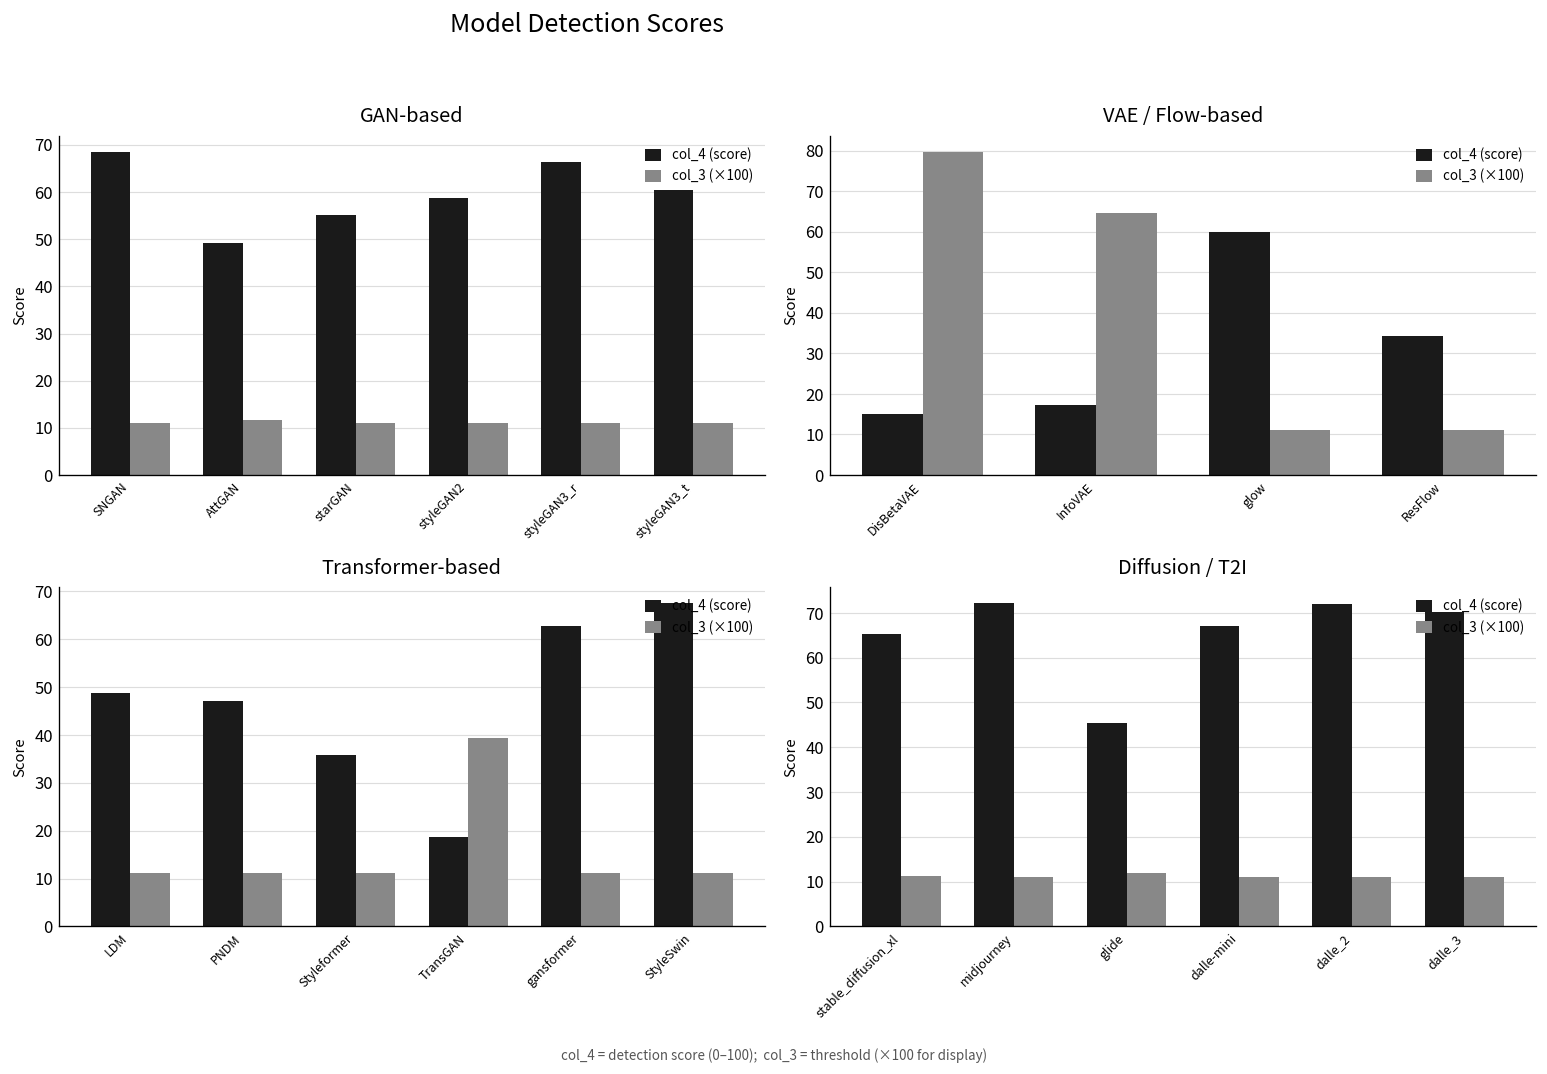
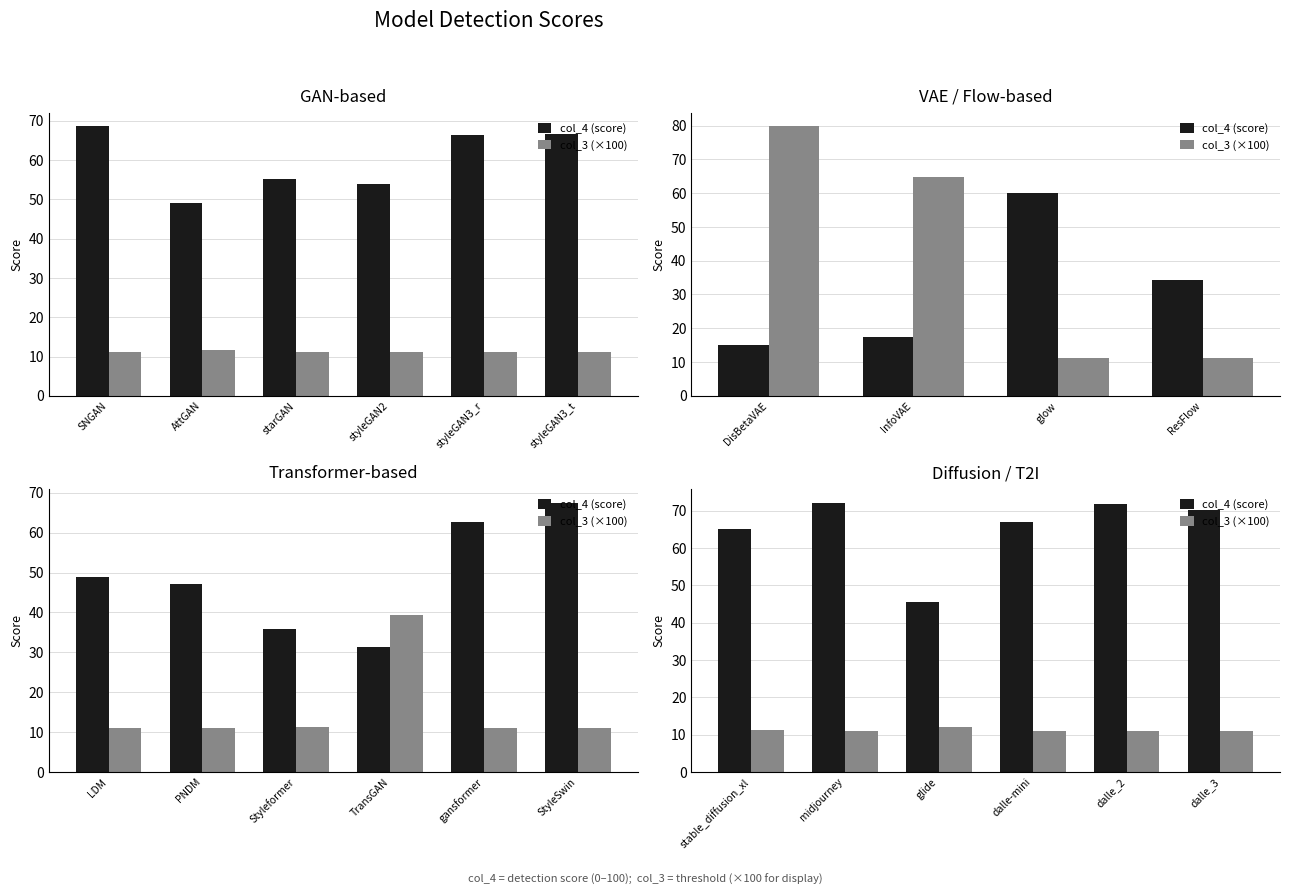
  {
    "GAN-based": {
      "col_4 (score)": {
        "SNGAN": 69,
        "AttGAN": 49,
        "starGAN": 55,
-       "styleGAN2": 59,
+       "styleGAN2": 54,
        "styleGAN3_r": 66,
-       "styleGAN3_t": 60
+       "styleGAN3_t": 67
      },
      "col_3 (×100)": {
        "SNGAN": 11,
        "AttGAN": 12,
        "starGAN": 11,
        "styleGAN2": 11,
        "styleGAN3_r": 11,
        "styleGAN3_t": 11
      }
    },
    "VAE / Flow-based": {
      "col_4 (score)": {
        "DisBetaVAE": 15,
        "InfoVAE": 17,
        "glow": 60,
        "ResFlow": 34
      },
      "col_3 (×100)": {
        "DisBetaVAE": 80,
        "InfoVAE": 65,
        "glow": 11,
        "ResFlow": 11
      }
    },
    "Transformer-based": {
      "col_4 (score)": {
        "LDM": 49,
        "PNDM": 47,
        "Styleformer": 36,
-       "TransGAN": 19,
+       "TransGAN": 31,
        "gansformer": 63,
        "StyleSwin": 68
      },
      "col_3 (×100)": {
        "LDM": 11,
        "PNDM": 11,
        "Styleformer": 11,
        "TransGAN": 39,
        "gansformer": 11,
        "StyleSwin": 11
      }
    },
    "Diffusion / T2I": {
      "col_4 (score)": {
        "stable_diffusion_xl": 65,
        "midjourney": 72,
        "glide": 46,
        "dalle-mini": 67,
        "dalle_2": 72,
        "dalle_3": 70
      },
      "col_3 (×100)": {
        "stable_diffusion_xl": 11,
        "midjourney": 11,
        "glide": 12,
        "dalle-mini": 11,
        "dalle_2": 11,
        "dalle_3": 11
      }
    }
  }
